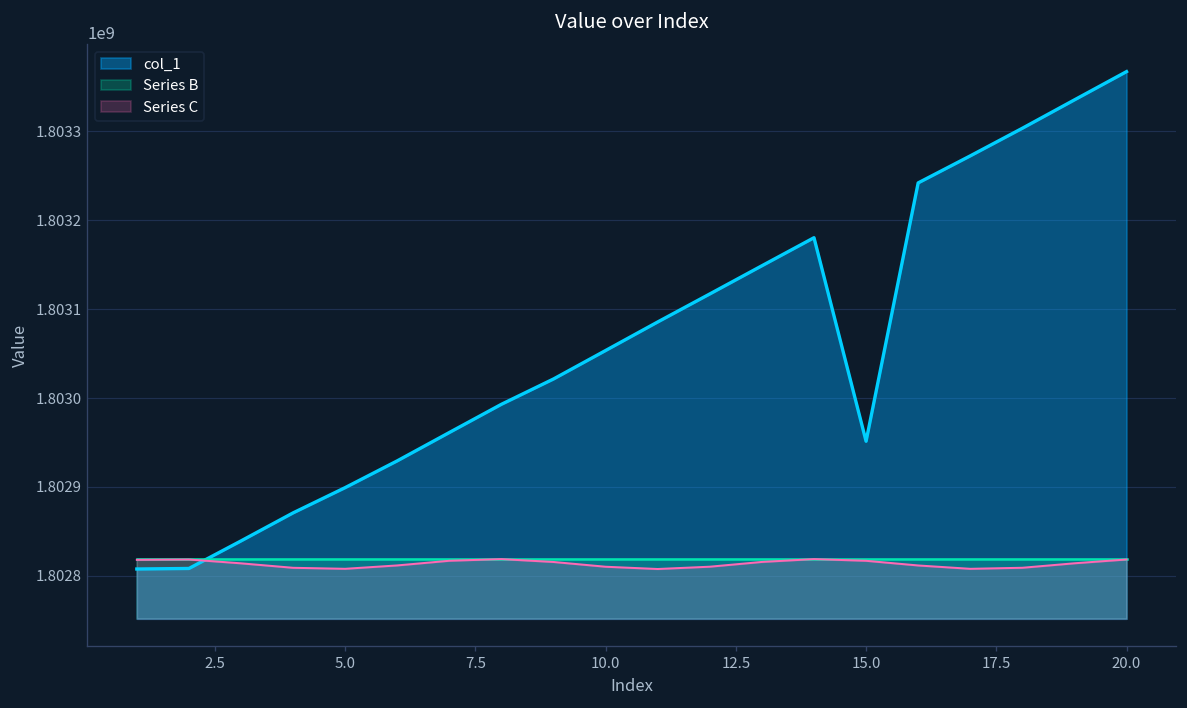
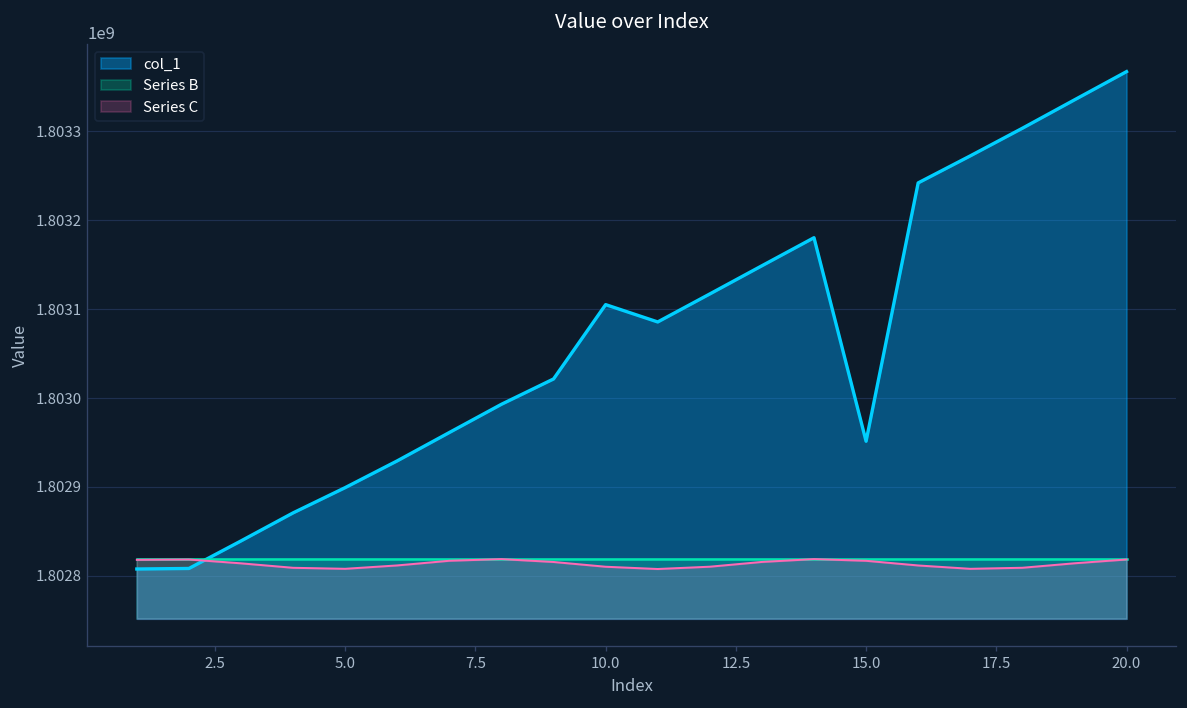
  {
    "col_1": {
      "5.0": 1802900000,
-     "10.0": 1803050000,
+     "10.0": 1803110000,
      "15.0": 1802950000,
      "20.0": 1803370000
    },
    "Series B": {
      "5.0": 1802820000,
      "10.0": 1802820000
    },
    "Series C": {
      "5.0": 1802810000,
      "10.0": 1802810000
    }
  }
